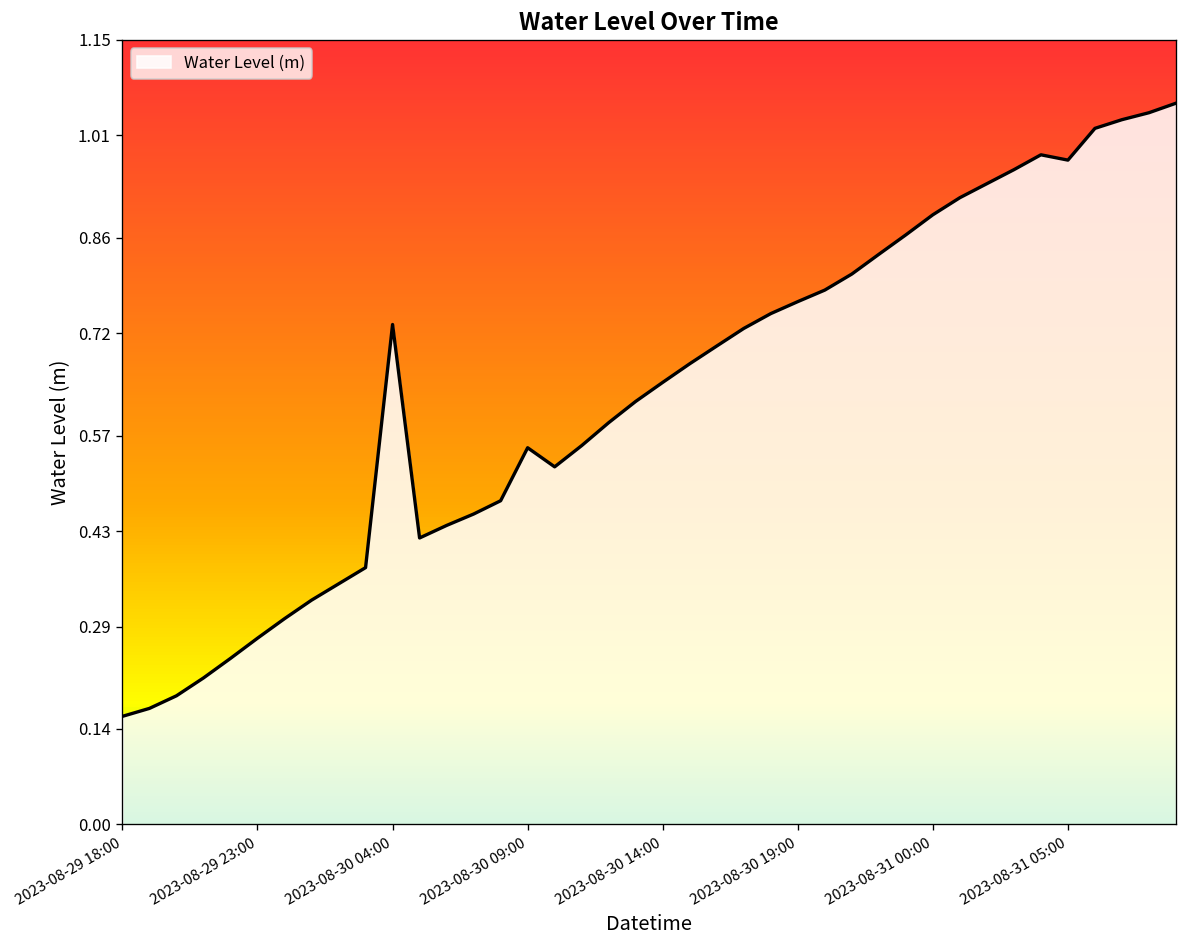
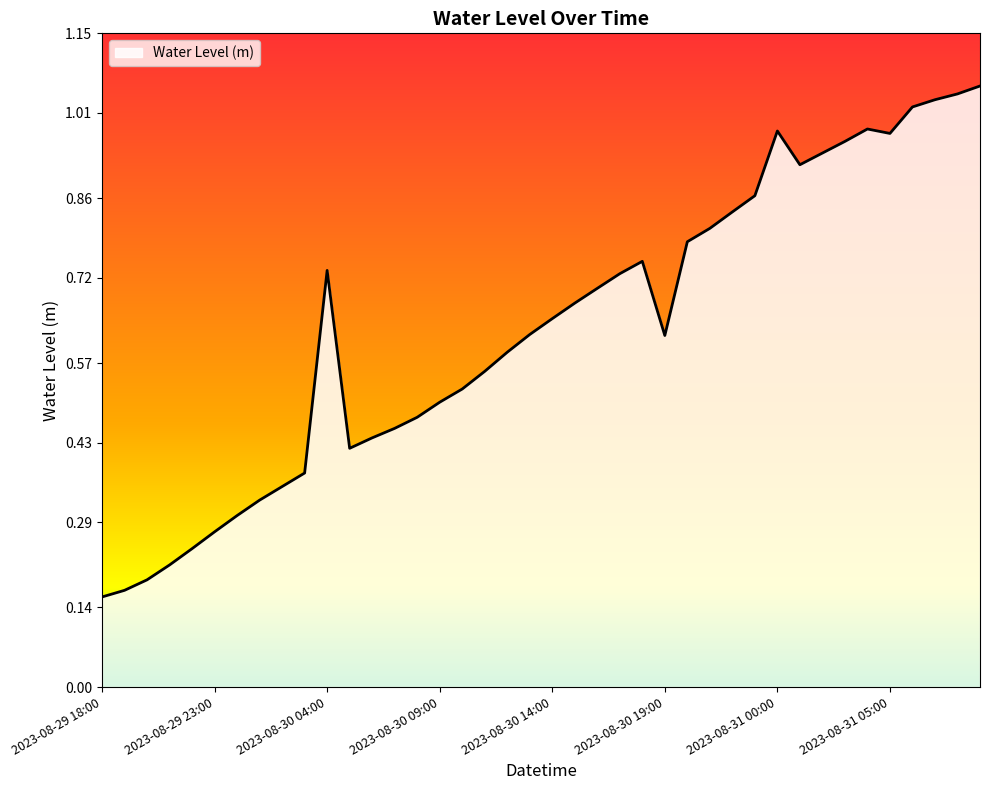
  {
    "2023-08-29 18:00": 0.16,
    "2023-08-29 23:00": 0.27,
    "2023-08-30 04:00": 0.73,
-   "2023-08-30 09:00": 0.55,
+   "2023-08-30 09:00": 0.50,
    "2023-08-30 14:00": 0.65,
-   "2023-08-30 19:00": 0.77,
-   "2023-08-31 00:00": 0.89,
+   "2023-08-30 19:00": 0.62,
+   "2023-08-31 00:00": 0.98,
    "2023-08-31 05:00": 0.97
  }
